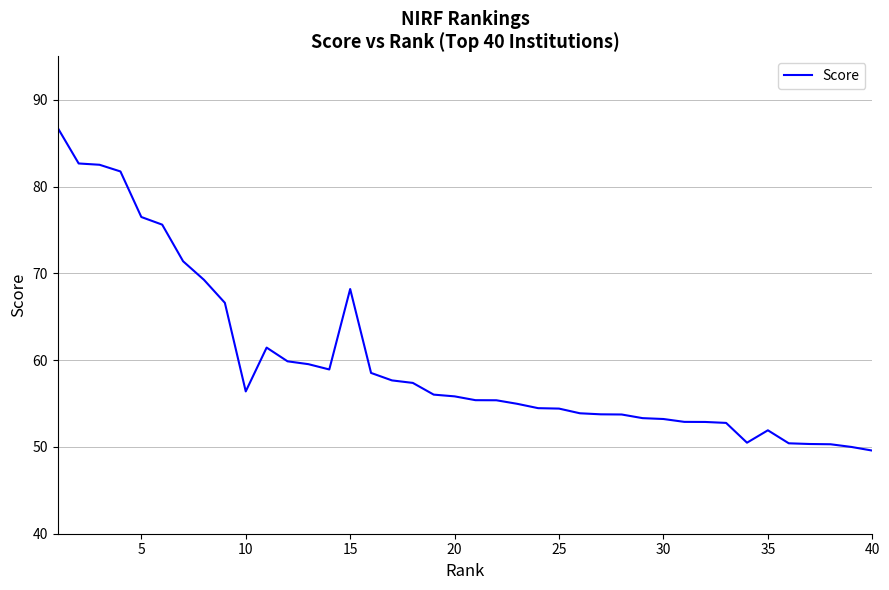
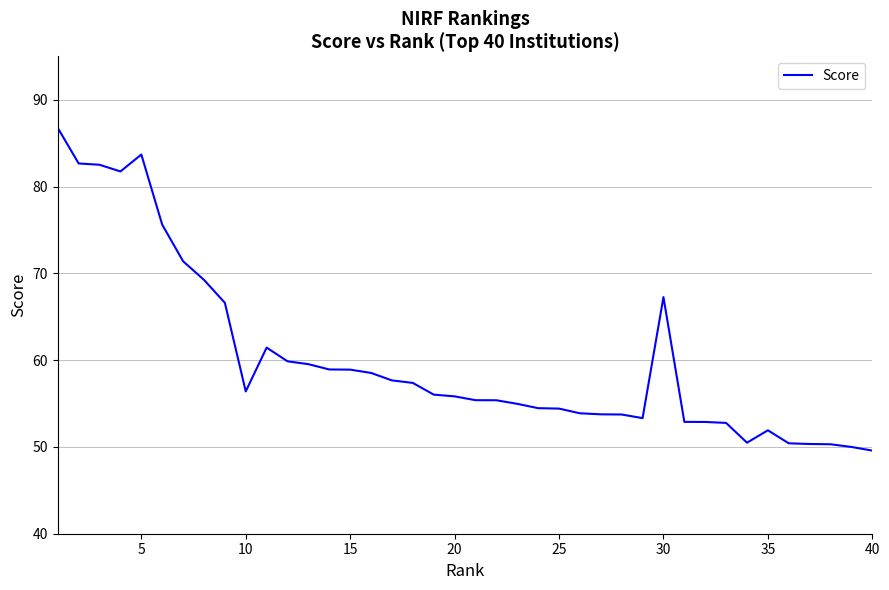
  {
-   "5": 77,
+   "5": 84,
    "10": 56,
-   "15": 68,
+   "15": 59,
    "20": 56,
    "25": 54,
-   "30": 53,
+   "30": 67,
    "35": 52,
    "40": 50
  }
